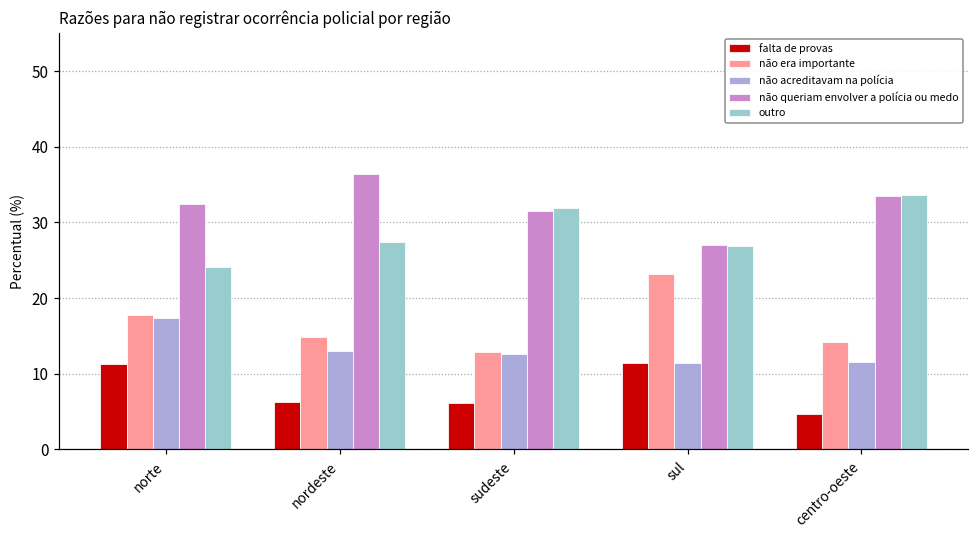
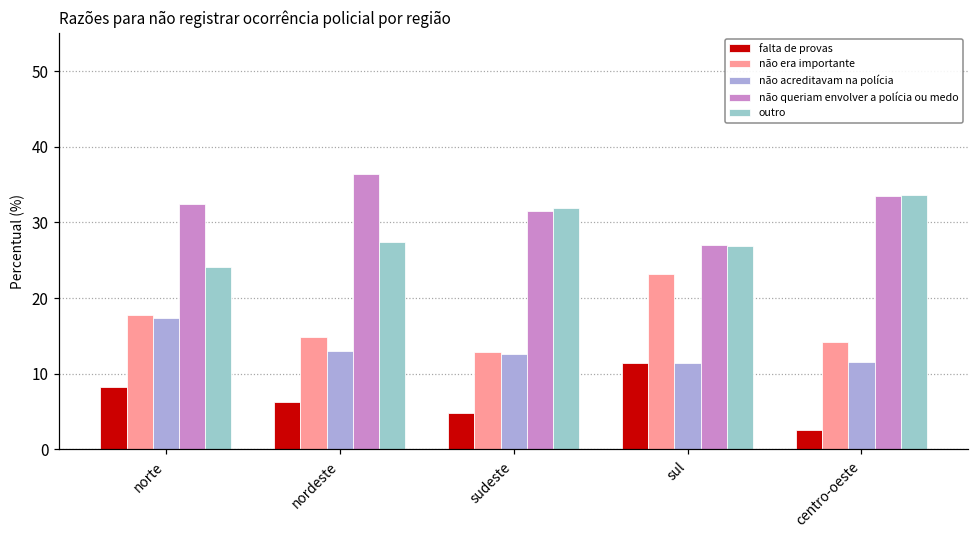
  {
    "falta de provas": {
-     "norte": 11,
+     "norte": 8,
      "nordeste": 6,
-     "sudeste": 6,
+     "sudeste": 5,
      "sul": 11,
-     "centro-oeste": 5
+     "centro-oeste": 3
    },
    "não era importante": {
      "norte": 18,
      "nordeste": 15,
      "sudeste": 13,
      "sul": 23,
      "centro-oeste": 14
    }
  }
